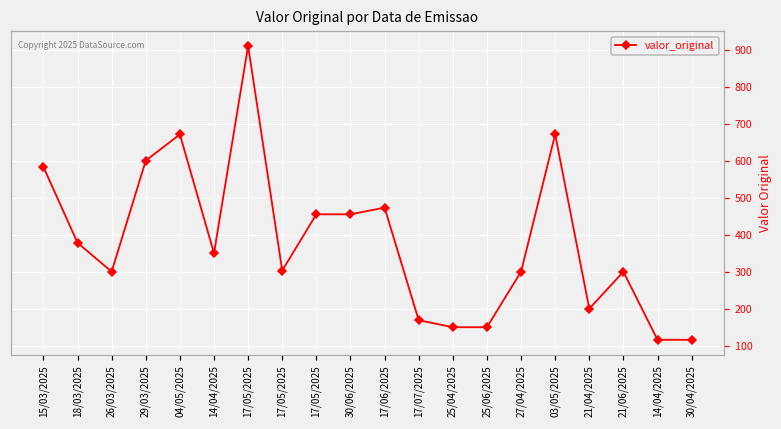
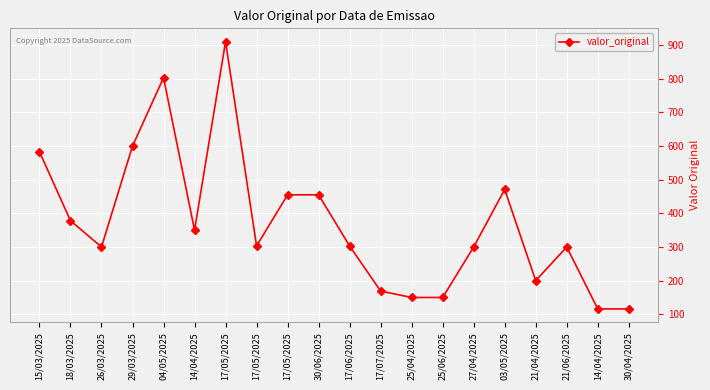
  {
    "15/03/2025": 580,
    "18/03/2025": 380,
    "26/03/2025": 300,
    "29/03/2025": 600,
-   "04/05/2025": 670,
+   "04/05/2025": 800,
    "30/06/2025": 460,
-   "17/06/2025": 470,
+   "17/06/2025": 300,
    "17/07/2025": 170,
    "25/04/2025": 150,
    "25/06/2025": 150,
    "27/04/2025": 300,
-   "03/05/2025": 670,
+   "03/05/2025": 470,
    "21/04/2025": 200,
    "21/06/2025": 300,
    "30/04/2025": 120
  }
